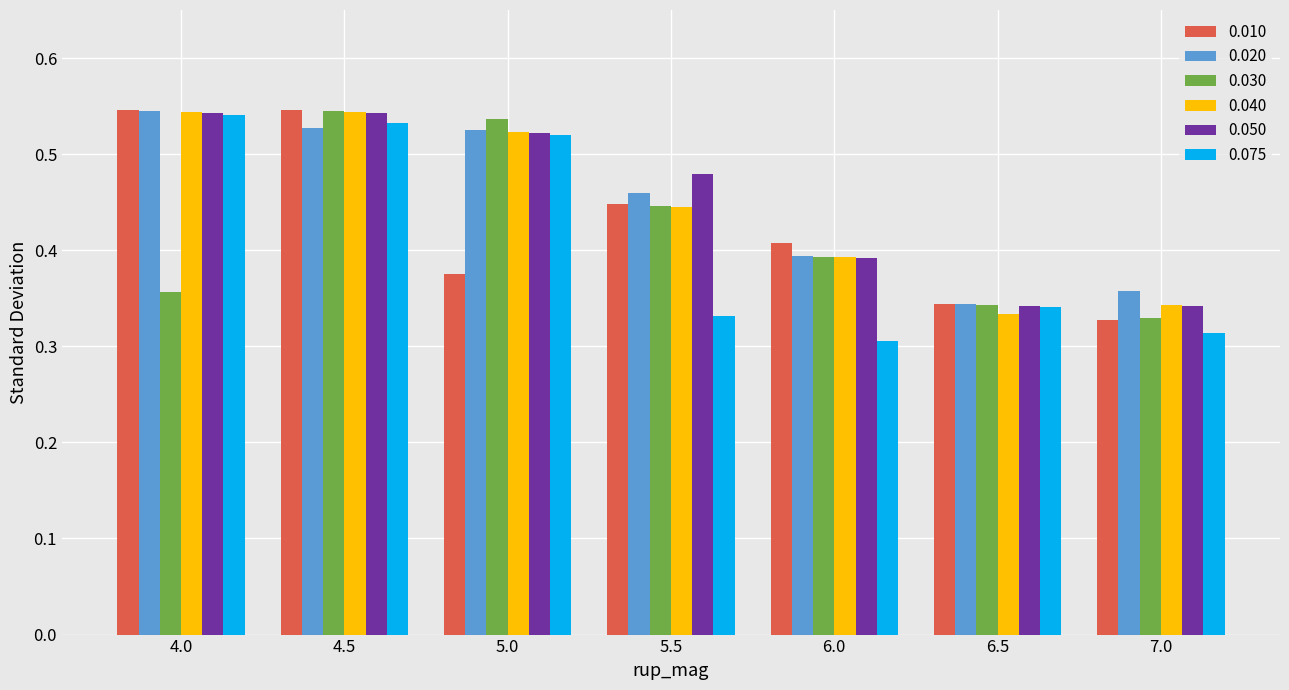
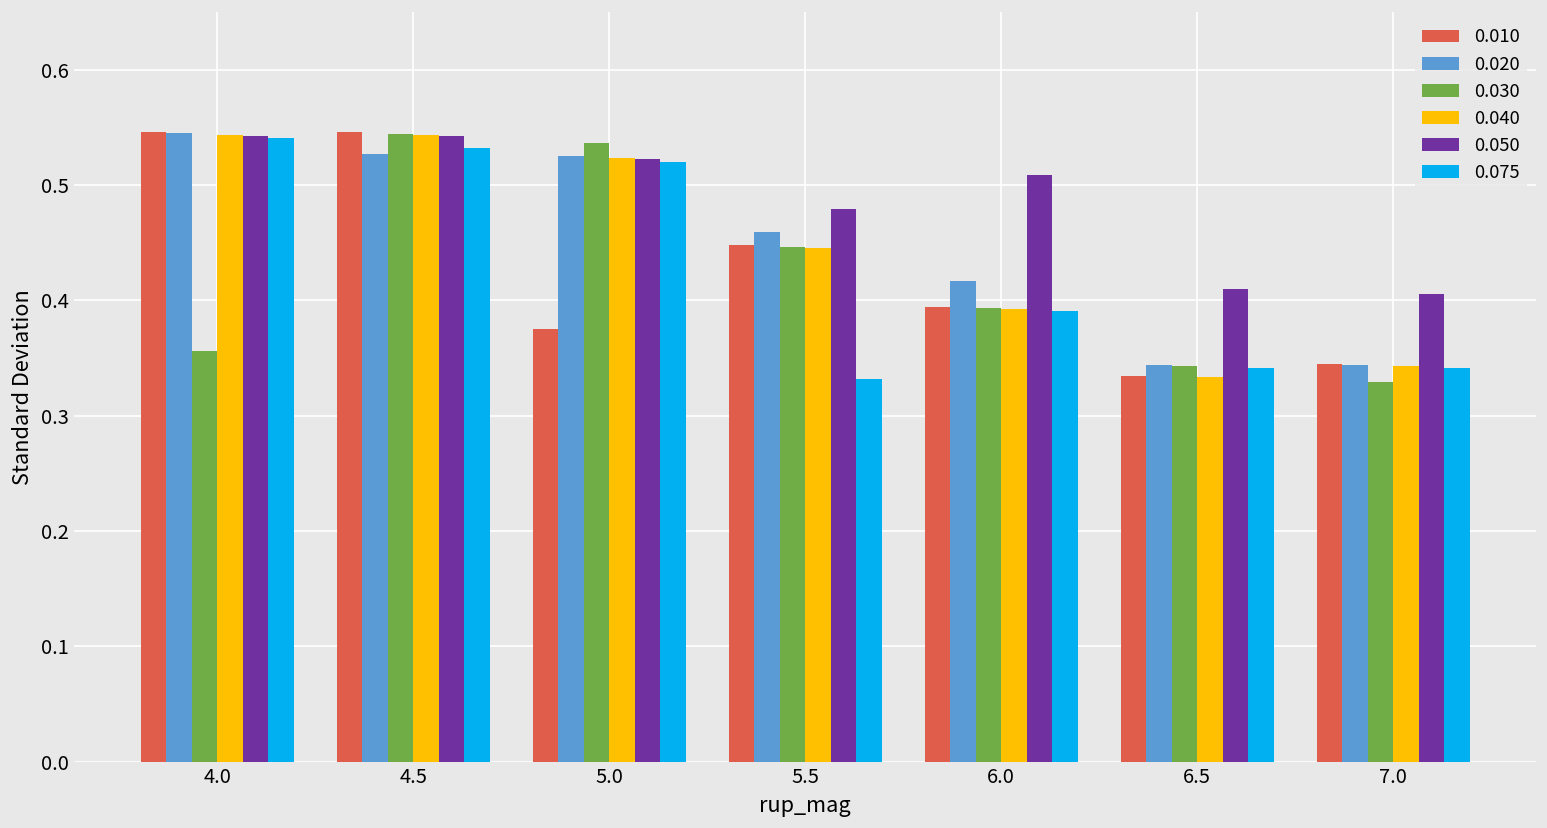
  {
    "0.010": {
      "4.0": 0.55,
      "4.5": 0.55,
      "5.0": 0.38,
      "5.5": 0.45,
-     "6.0": 0.41,
-     "6.5": 0.34,
-     "7.0": 0.33
+     "6.0": 0.39,
+     "6.5": 0.33,
+     "7.0": 0.34
    },
    "0.020": {
      "4.0": 0.55,
      "4.5": 0.53,
      "5.0": 0.52,
      "5.5": 0.46,
-     "6.0": 0.39,
+     "6.0": 0.42,
      "6.5": 0.34,
-     "7.0": 0.36
+     "7.0": 0.34
    },
    "0.030": {
      "4.0": 0.36,
      "4.5": 0.54,
      "5.0": 0.54,
      "5.5": 0.45,
      "6.0": 0.39,
      "6.5": 0.34,
      "7.0": 0.33
    },
    "0.040": {
      "4.0": 0.54,
      "4.5": 0.54,
      "5.0": 0.52,
      "5.5": 0.45,
      "6.0": 0.39,
      "6.5": 0.33,
      "7.0": 0.34
    },
    "0.050": {
      "4.0": 0.54,
      "4.5": 0.54,
      "5.0": 0.52,
      "5.5": 0.48,
-     "6.0": 0.39,
-     "6.5": 0.34,
-     "7.0": 0.34
+     "6.0": 0.51,
+     "6.5": 0.41,
+     "7.0": 0.41
    },
    "0.075": {
      "4.0": 0.54,
      "4.5": 0.53,
      "5.0": 0.52,
      "5.5": 0.33,
-     "6.0": 0.31,
+     "6.0": 0.39,
      "6.5": 0.34,
-     "7.0": 0.31
+     "7.0": 0.34
    }
  }
